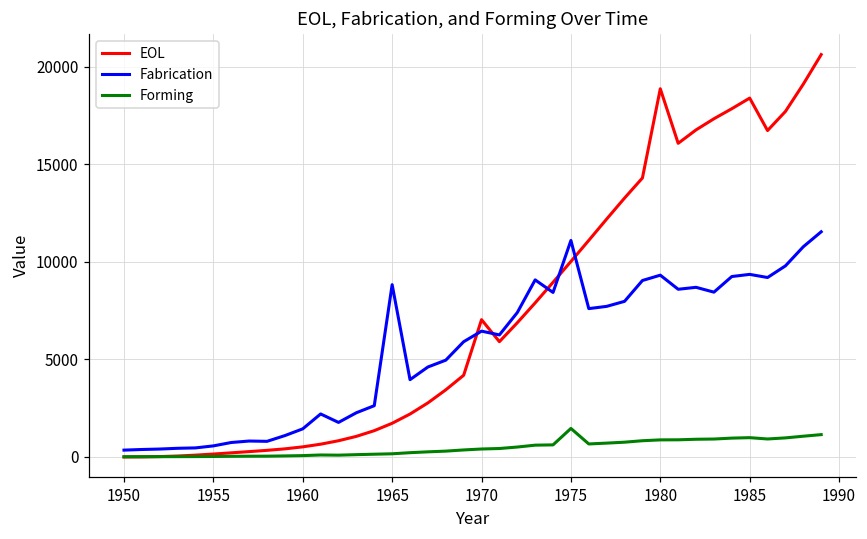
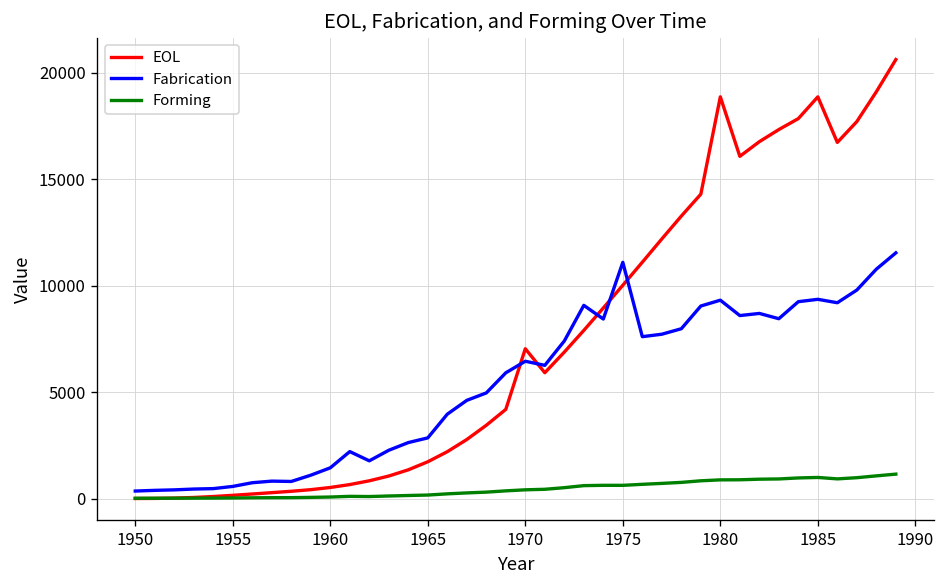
  {
    "EOL": {
      "1960": 500,
      "1965": 1700,
      "1970": 7000,
      "1975": 10000,
      "1980": 18900,
-     "1985": 18400
+     "1985": 18900
    },
    "Fabrication": {
      "1950": 400,
      "1955": 600,
      "1960": 1400,
-     "1965": 8800,
+     "1965": 2800,
      "1970": 6400,
      "1975": 11100,
      "1980": 9300,
      "1985": 9400
    },
    "Forming": {
      "1960": 100,
      "1965": 200,
      "1970": 400,
-     "1975": 1500,
+     "1975": 600,
      "1980": 900,
      "1985": 1000
    }
  }
